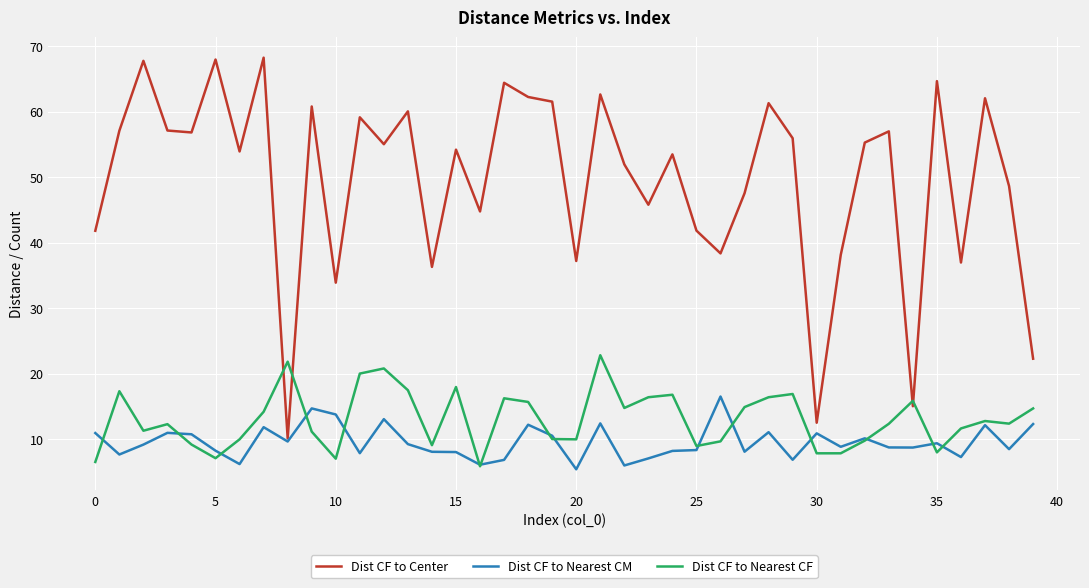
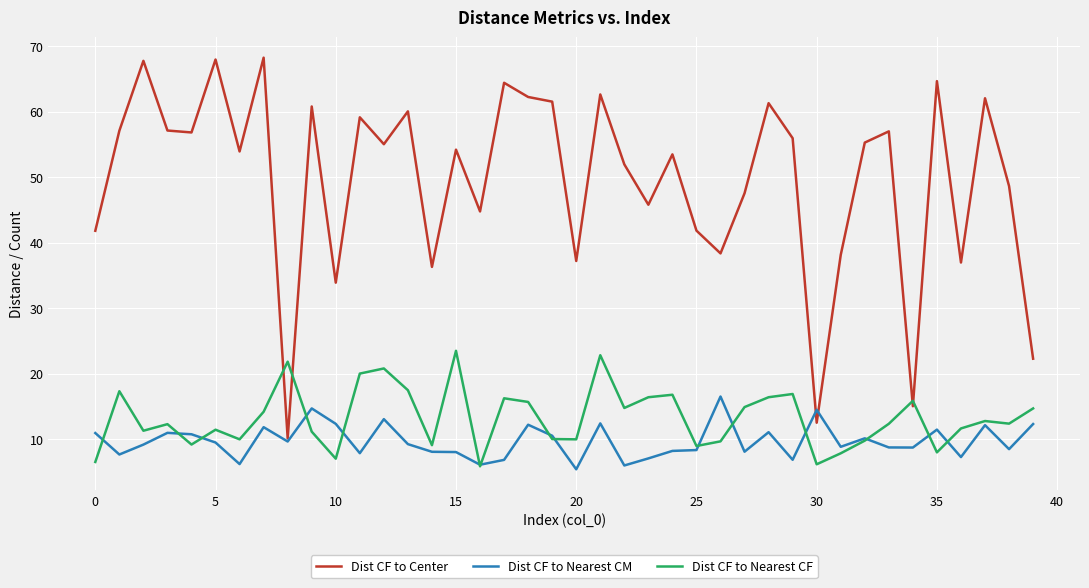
  {
    "Dist CF to Center": {
      "0": 42,
      "5": 68,
      "10": 34,
      "15": 54,
      "20": 37,
      "25": 42,
      "30": 12,
      "35": 65
    },
    "Dist CF to Nearest CM": {
      "0": 11,
-     "5": 8,
-     "10": 14,
+     "5": 9,
+     "10": 12,
      "15": 8,
      "20": 5,
      "25": 8,
-     "30": 11,
-     "35": 9
+     "30": 14,
+     "35": 11
    },
    "Dist CF to Nearest CF": {
      "0": 6,
-     "5": 7,
+     "5": 11,
      "10": 7,
-     "15": 18,
+     "15": 23,
      "20": 10,
      "25": 9,
-     "30": 8,
+     "30": 6,
      "35": 8
    }
  }
